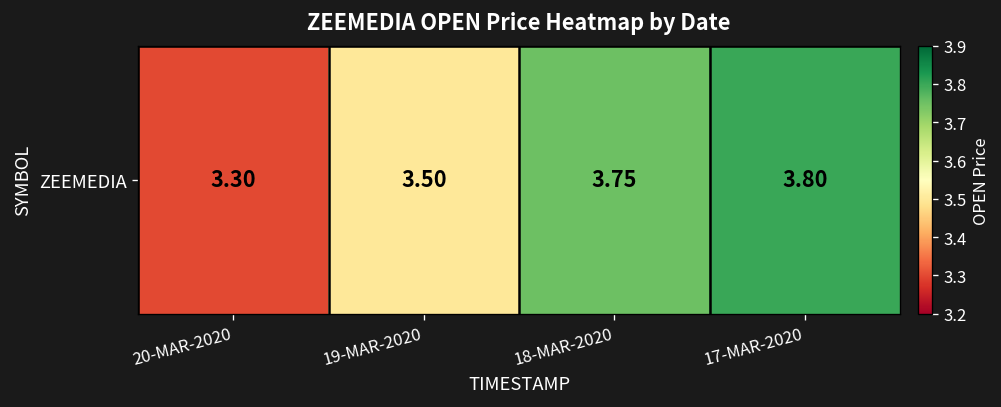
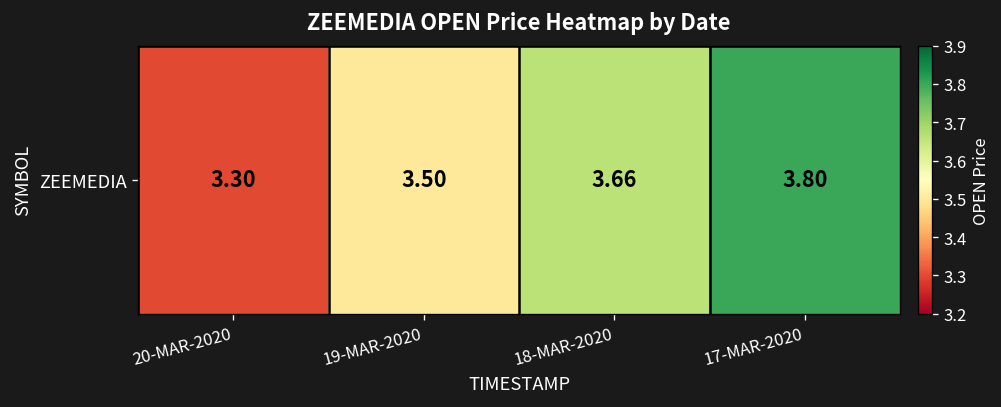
  {
    "ZEEMEDIA": {
      "20-MAR-2020": 3.30,
      "19-MAR-2020": 3.50,
-     "18-MAR-2020": 3.75,
+     "18-MAR-2020": 3.66,
      "17-MAR-2020": 3.80
    }
  }
